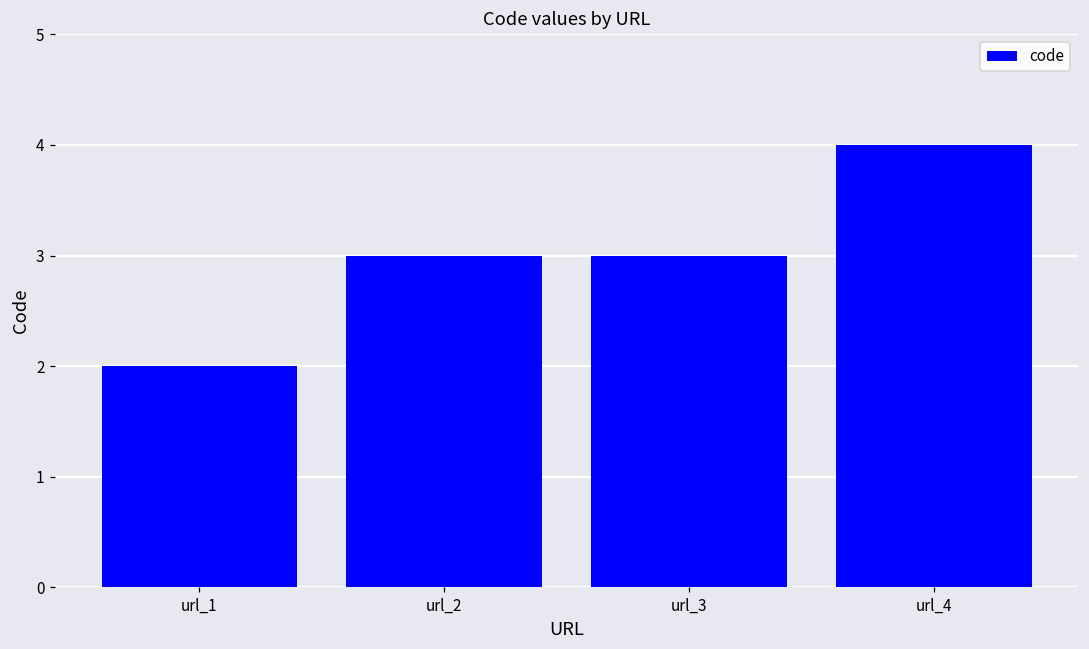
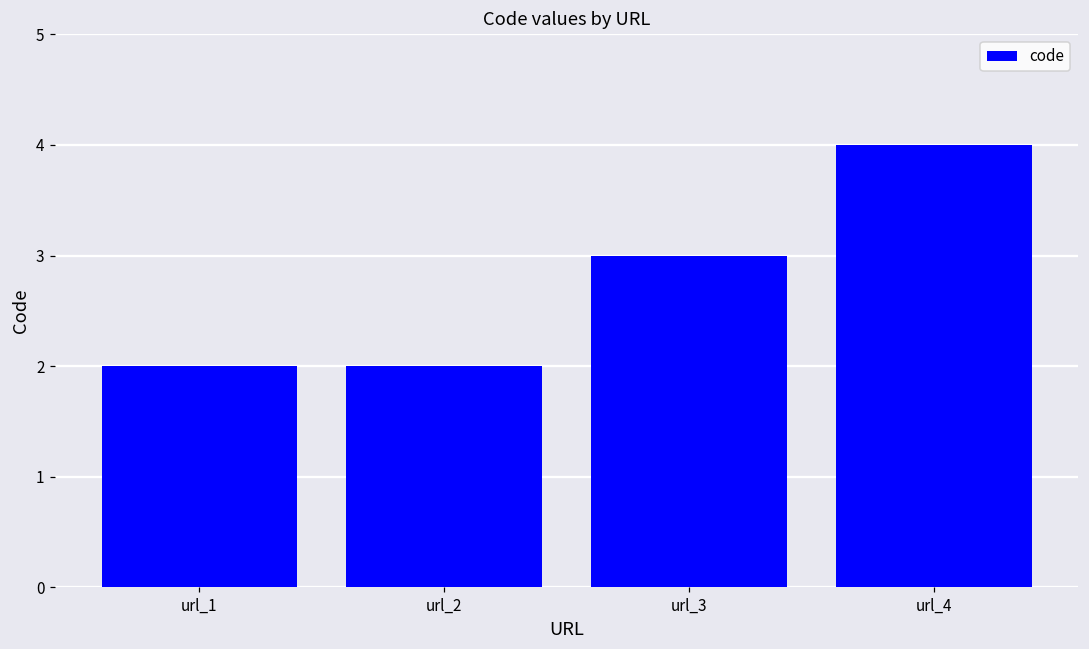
  {
    "url_1": 2,
-   "url_2": 3,
+   "url_2": 2,
    "url_3": 3,
    "url_4": 4
  }
